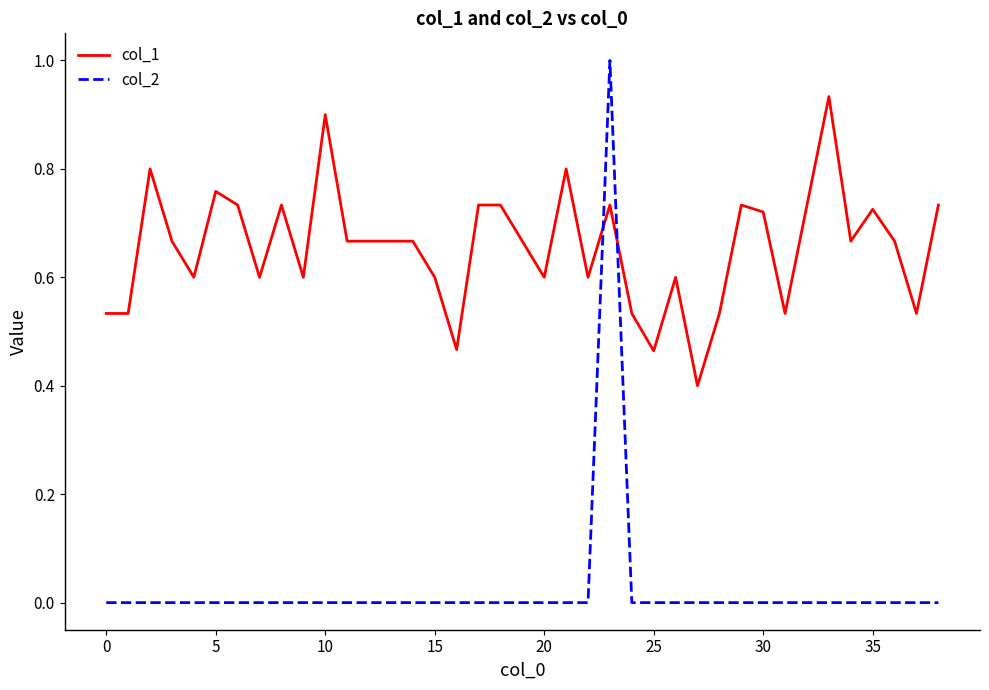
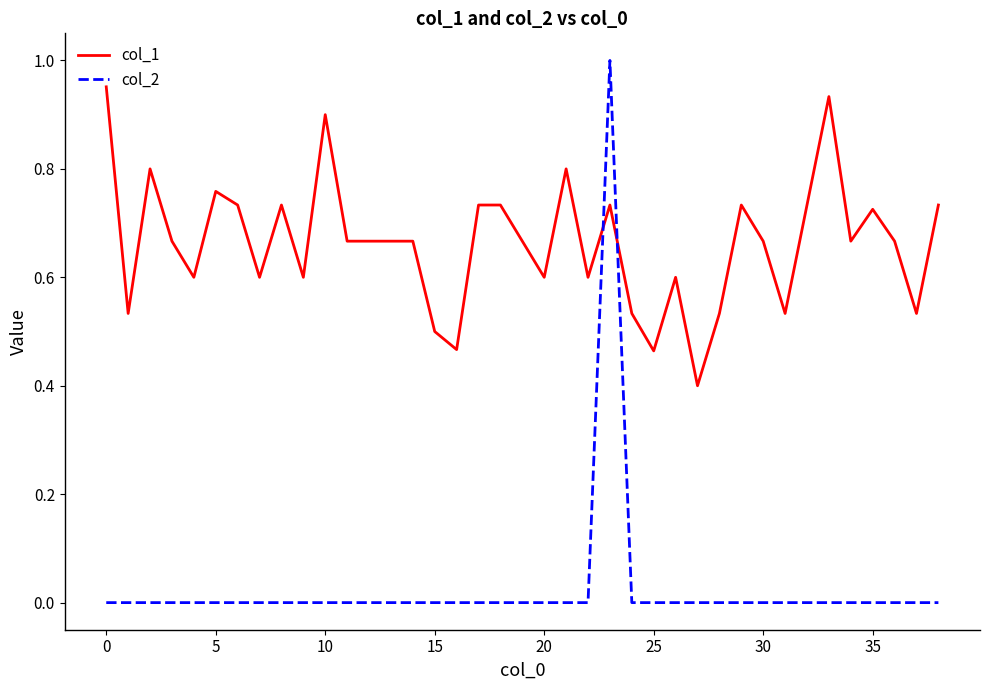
  {
    "col_1": {
-     "0": 0.53,
+     "0": 0.95,
      "5": 0.76,
      "10": 0.90,
-     "15": 0.6,
+     "15": 0.5,
      "20": 0.60,
      "25": 0.46,
-     "30": 0.72,
+     "30": 0.67,
      "35": 0.73
    },
    "col_2": {
      "0": 0.00,
      "5": 0.00,
      "10": 0.00,
      "15": 0.00,
      "20": 0.00,
      "25": 0.00,
      "30": 0.00,
      "35": 0.00
    }
  }
